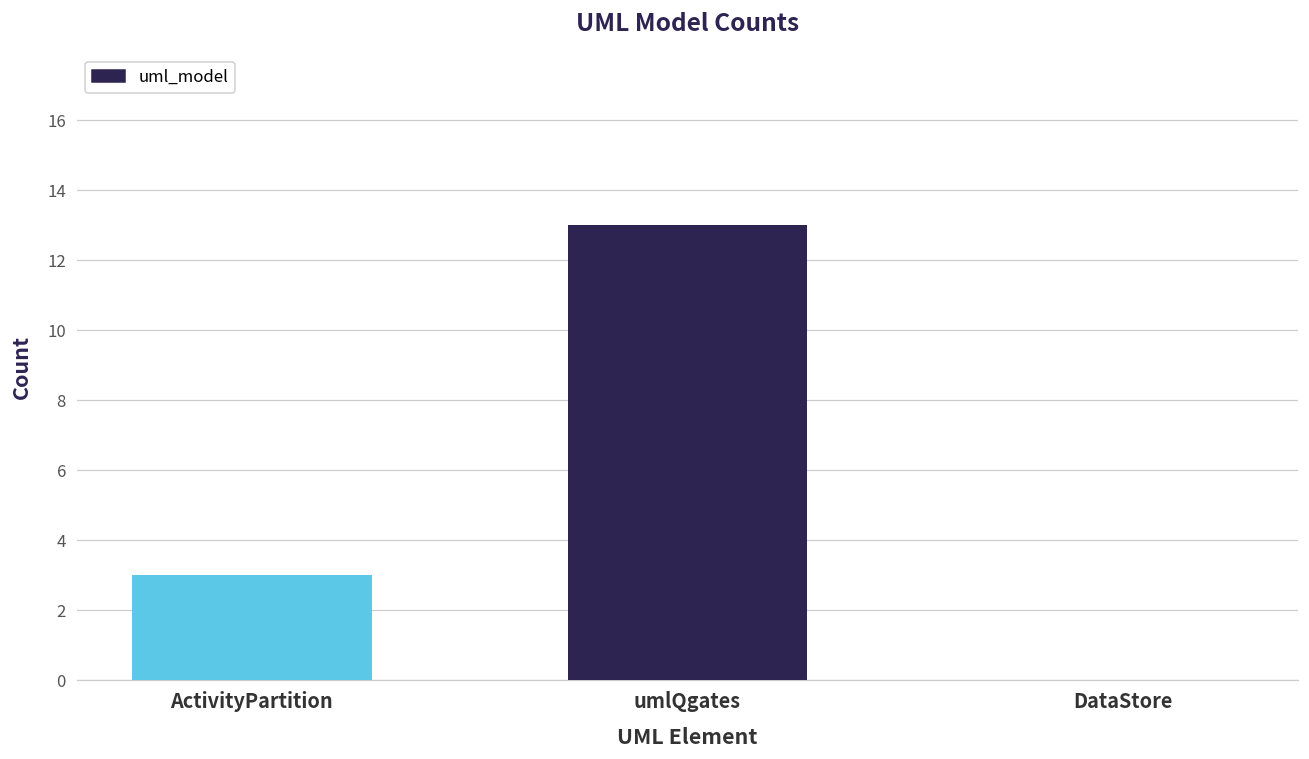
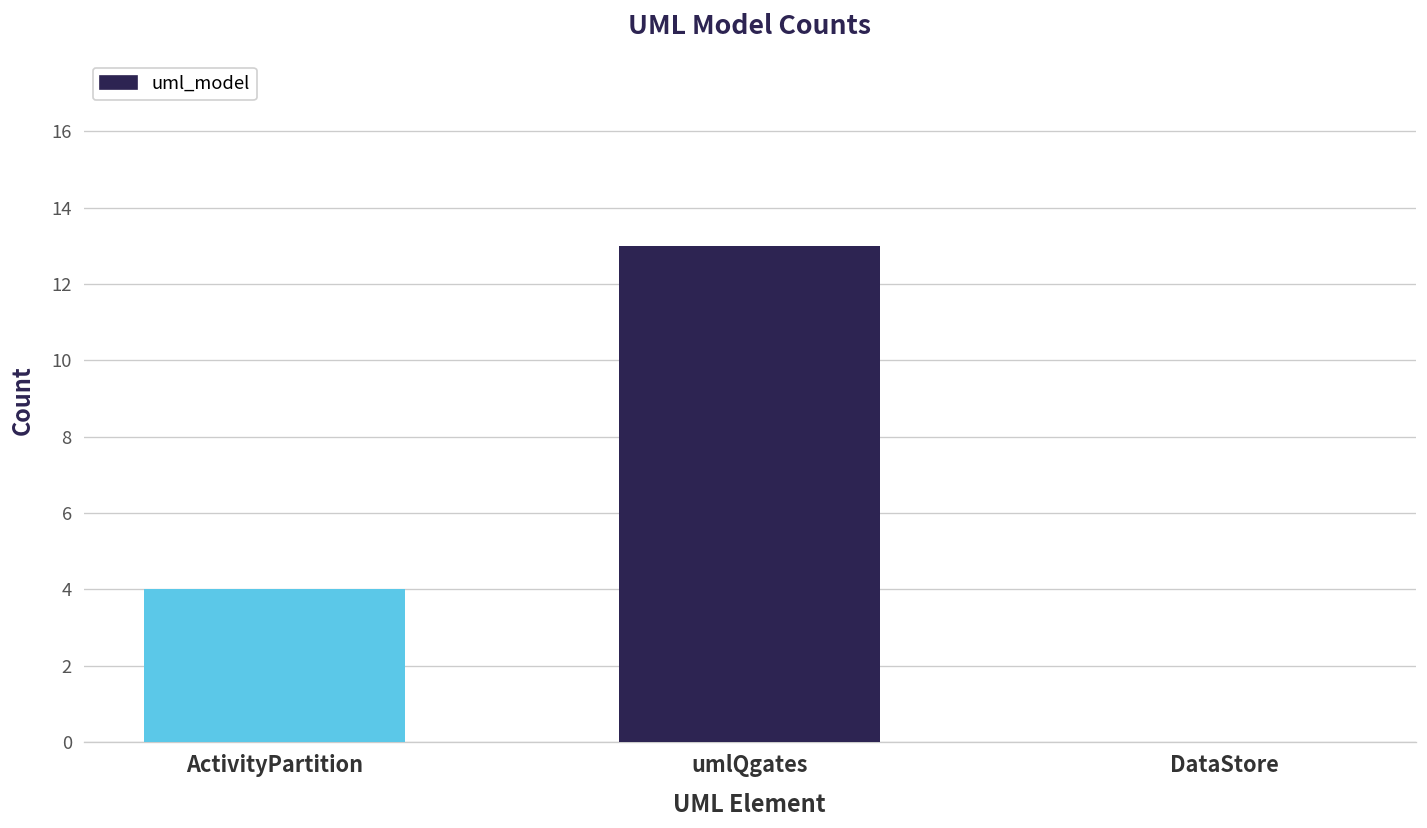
  {
-   "ActivityPartition": 3,
+   "ActivityPartition": 4,
    "umlQgates": 13,
    "DataStore": 0
  }
